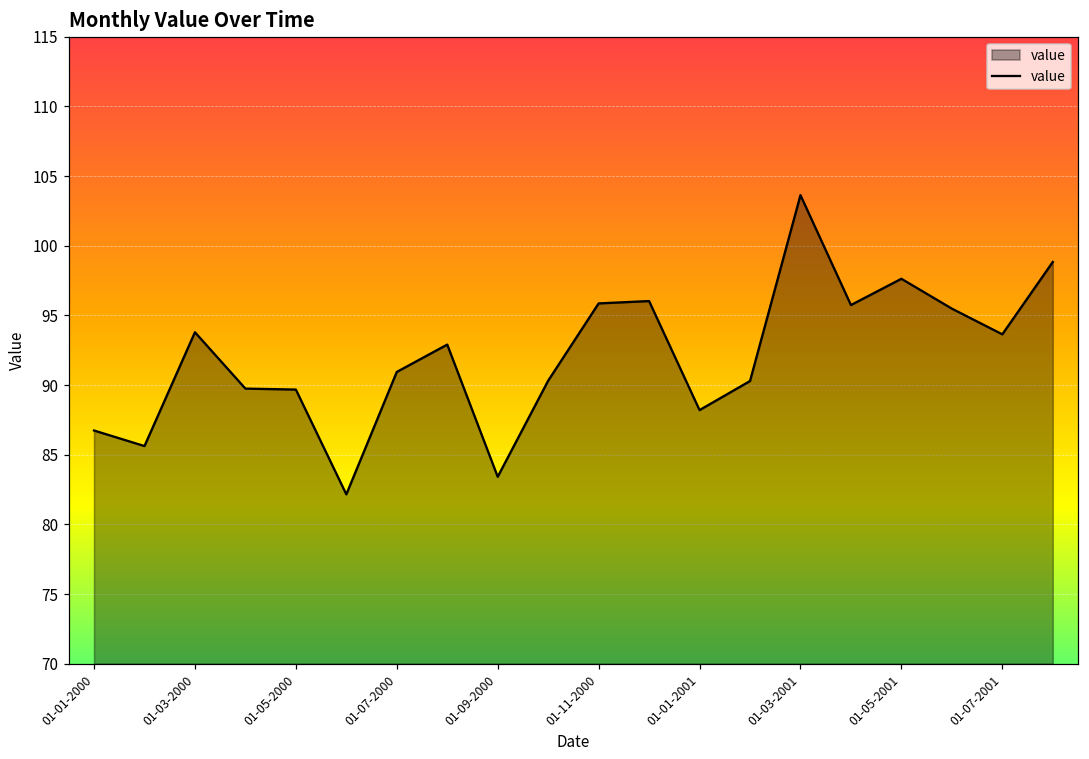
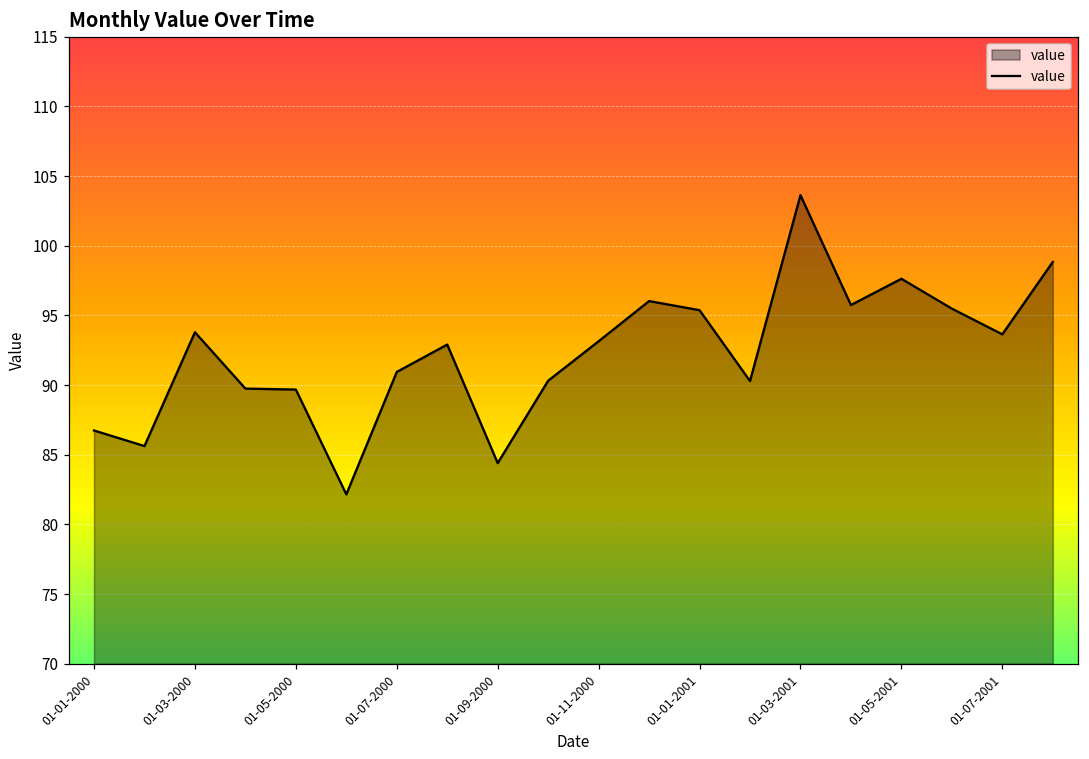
  {
    "01-01-2000": 86.7,
    "01-03-2000": 93.8,
    "01-05-2000": 89.7,
    "01-07-2000": 90.9,
-   "01-09-2000": 83.4,
-   "01-11-2000": 95.9,
-   "01-01-2001": 88.2,
+   "01-09-2000": 84.4,
+   "01-11-2000": 93.1,
+   "01-01-2001": 95.4,
    "01-03-2001": 103.6,
    "01-05-2001": 97.6,
    "01-07-2001": 93.6
  }
